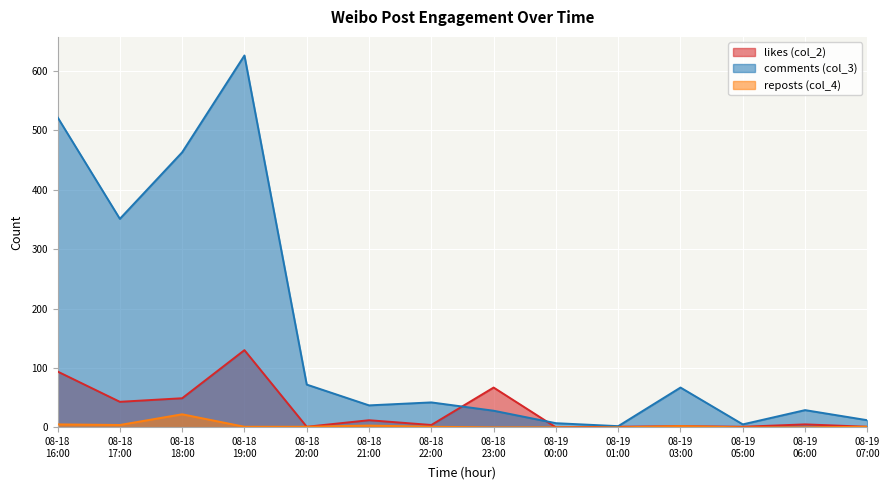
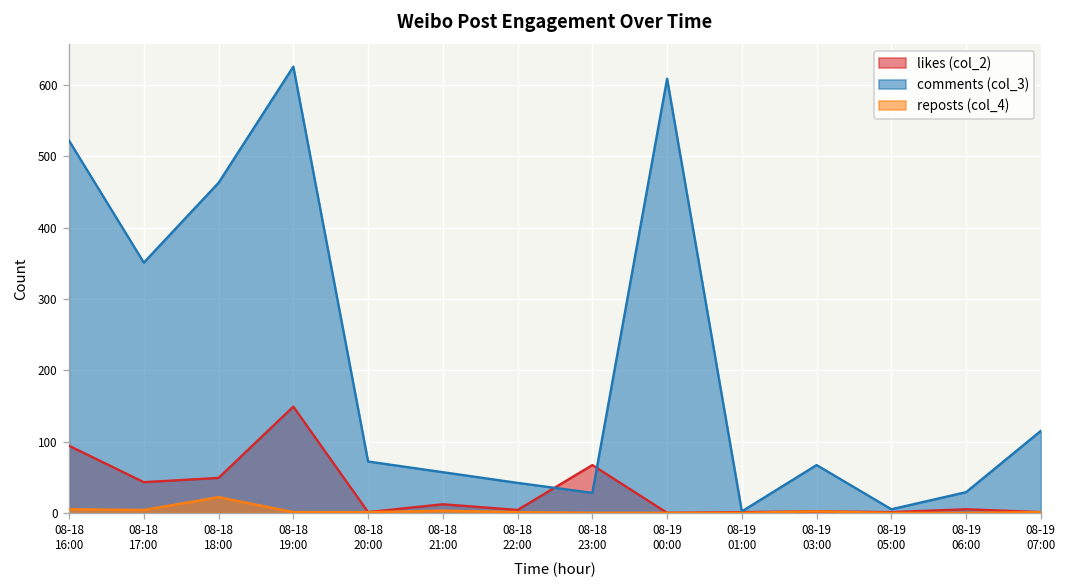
  {
    "likes (col_2)": {
      "08-18 16:00": 90,
      "08-18 17:00": 40,
      "08-18 18:00": 50,
-     "08-18 19:00": 130,
+     "08-18 19:00": 150,
      "08-18 21:00": 10,
      "08-18 23:00": 70,
      "08-19 06:00": 10
    },
    "comments (col_3)": {
      "08-18 16:00": 520,
      "08-18 17:00": 350,
      "08-18 18:00": 460,
      "08-18 19:00": 630,
      "08-18 20:00": 70,
-     "08-18 21:00": 40,
+     "08-18 21:00": 60,
      "08-18 22:00": 40,
      "08-18 23:00": 30,
-     "08-19 00:00": 10,
+     "08-19 00:00": 610,
      "08-19 03:00": 70,
      "08-19 06:00": 30,
-     "08-19 07:00": 10
+     "08-19 07:00": 120
    },
    "reposts (col_4)": {
      "08-18 16:00": 10,
      "08-18 17:00": 0,
      "08-18 18:00": 20,
      "08-18 19:00": 0,
      "08-18 21:00": 0,
      "08-18 23:00": 0,
      "08-19 06:00": 0
    }
  }
